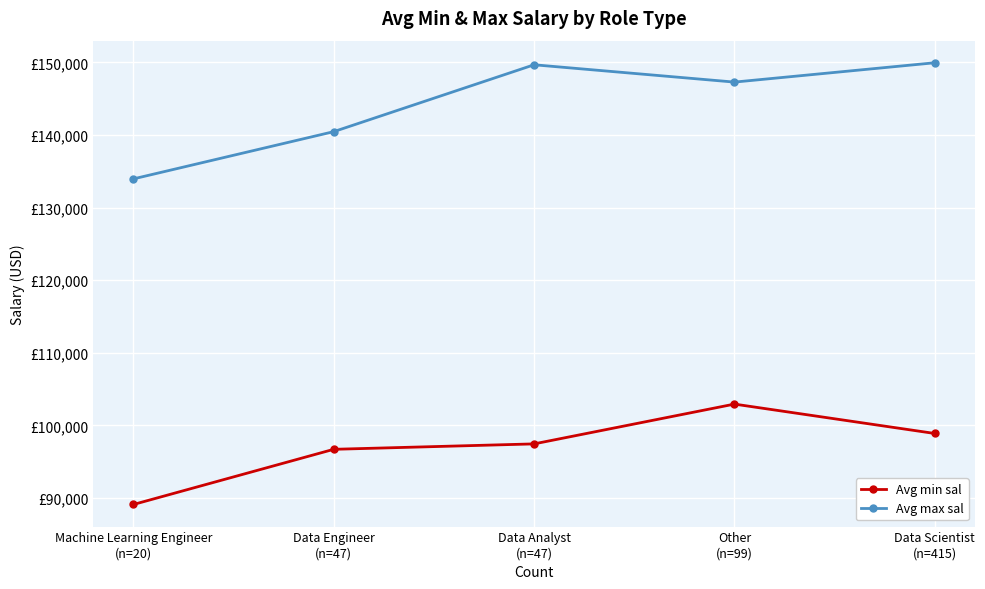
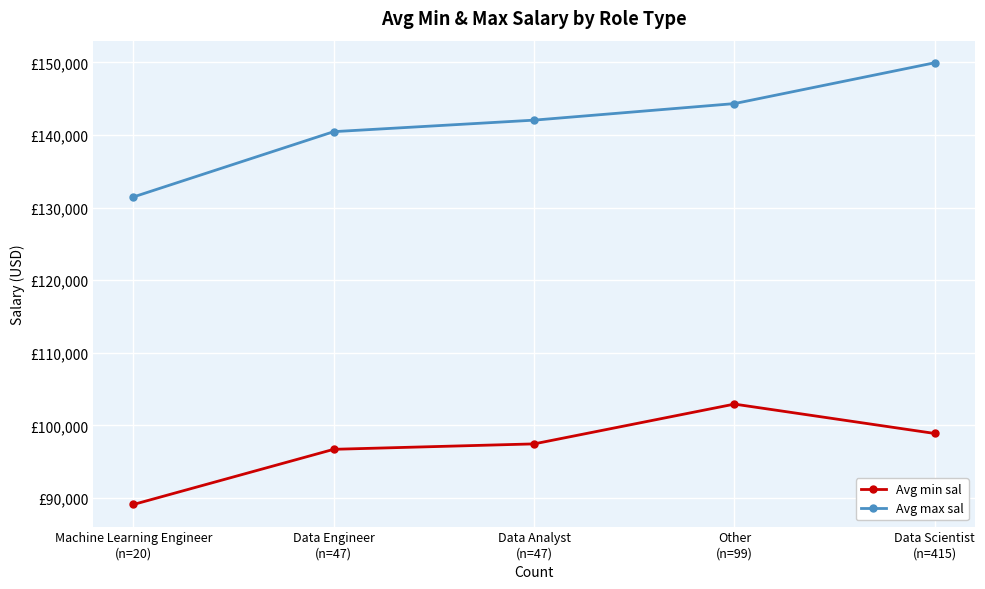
  {
    "Avg min sal": {
      "Machine Learning Engineer (n=20)": "£89,000",
      "Data Engineer (n=47)": "£97,000",
      "Data Analyst (n=47)": "£97,000",
      "Other (n=99)": "£103,000",
      "Data Scientist (n=415)": "£99,000"
    },
    "Avg max sal": {
-     "Machine Learning Engineer (n=20)": "£134,000",
+     "Machine Learning Engineer (n=20)": "£131,000",
      "Data Engineer (n=47)": "£140,000",
-     "Data Analyst (n=47)": "£150,000",
-     "Other (n=99)": "£147,000",
+     "Data Analyst (n=47)": "£142,000",
+     "Other (n=99)": "£144,000",
      "Data Scientist (n=415)": "£150,000"
    }
  }
